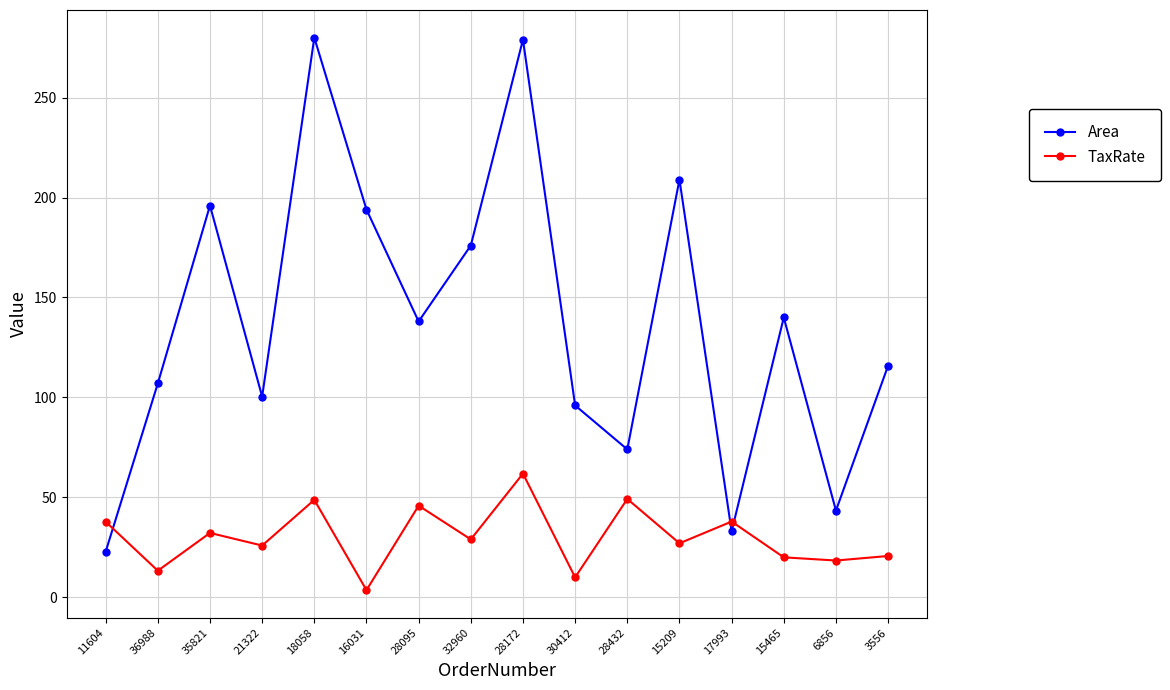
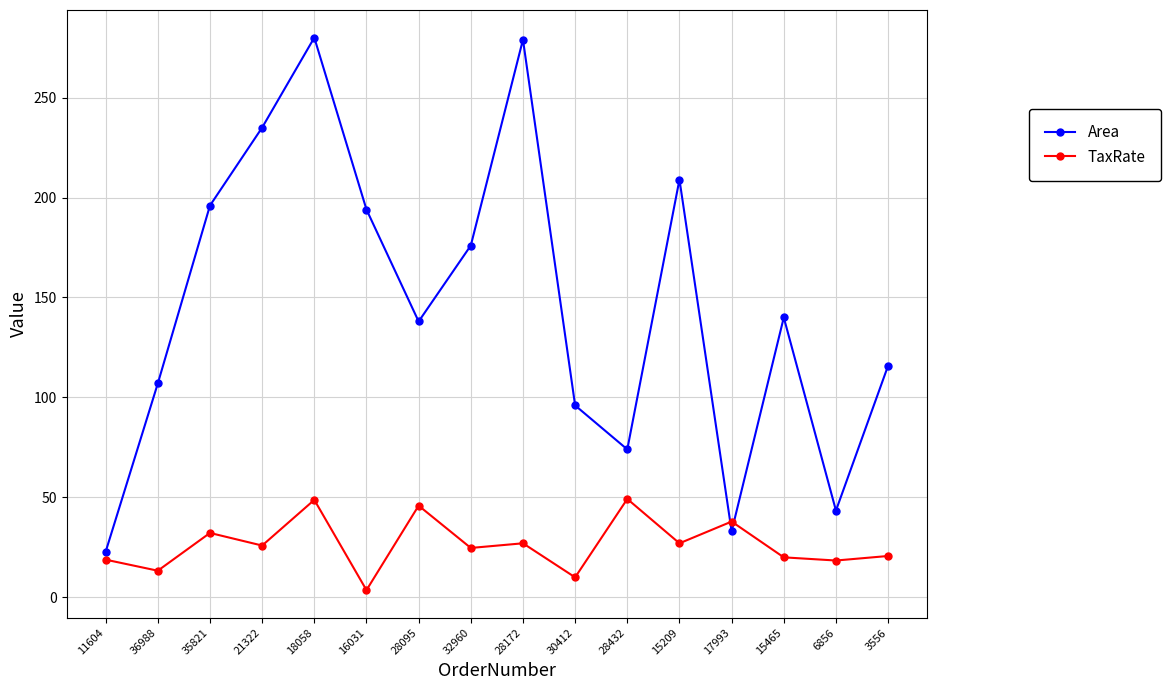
  {
    "Area": {
      "11604": 23,
      "36988": 107,
      "35821": 196,
-     "21322": 100,
+     "21322": 235,
      "18058": 280,
      "16031": 194,
      "28095": 138,
      "32960": 176,
      "28172": 279,
      "30412": 96,
      "28432": 74,
      "15209": 209,
      "17993": 33,
      "15465": 140,
      "6856": 43,
      "3556": 116
    },
    "TaxRate": {
-     "11604": 38,
+     "11604": 19,
      "36988": 13,
      "35821": 32,
      "21322": 26,
      "18058": 49,
      "16031": 4,
      "28095": 46,
-     "32960": 29,
-     "28172": 62,
+     "32960": 25,
+     "28172": 27,
      "30412": 10,
      "28432": 49,
      "15209": 27,
      "17993": 38,
      "15465": 20,
      "6856": 18,
      "3556": 21
    }
  }
